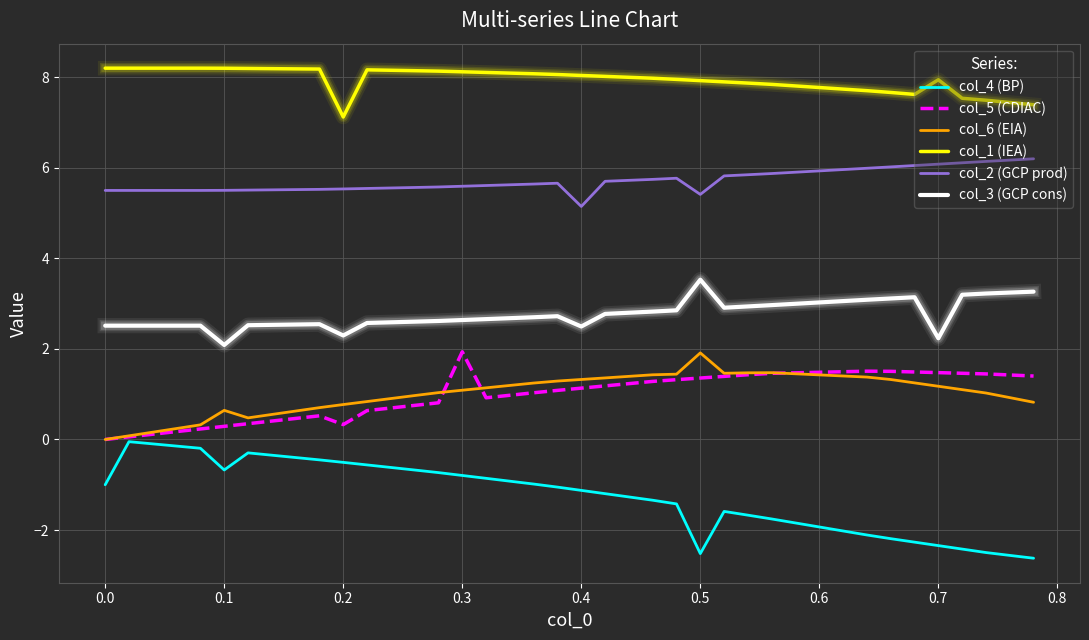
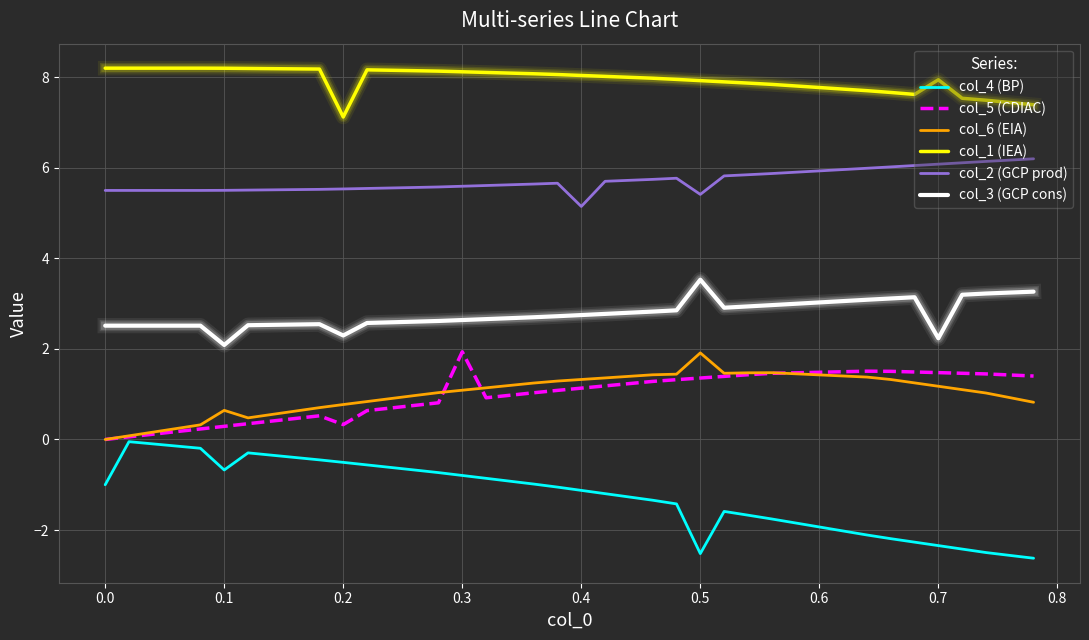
  {
    "col_4 (BP)": {
      "0.0": -1.0,
      "0.1": -0.7,
      "0.2": -0.5,
      "0.3": -0.8,
      "0.4": -1.1,
      "0.5": -2.5,
      "0.6": -1.9,
      "0.7": -2.3
    },
    "col_5 (CDIAC)": {
      "0.1": 0.3,
      "0.2": 0.3,
      "0.3": 1.9,
      "0.4": 1.1,
      "0.5": 1.4,
      "0.6": 1.5,
      "0.7": 1.5
    },
    "col_6 (EIA)": {
      "0.1": 0.6,
      "0.2": 0.8,
      "0.3": 1.1,
      "0.4": 1.3,
      "0.5": 1.9,
      "0.6": 1.4,
      "0.7": 1.2
    },
    "col_1 (IEA)": {
      "0.0": 8.2,
      "0.1": 8.2,
      "0.2": 7.1,
      "0.3": 8.1,
      "0.4": 8.0,
      "0.5": 7.9,
      "0.6": 7.8
    },
    "col_2 (GCP prod)": {
      "0.0": 5.5,
      "0.1": 5.5,
      "0.2": 5.5,
      "0.3": 5.6,
      "0.4": 5.1,
      "0.5": 5.4,
      "0.6": 5.9
    },
    "col_3 (GCP cons)": {
      "0.0": 2.5,
      "0.1": 2.1,
      "0.2": 2.3,
      "0.3": 2.6,
-     "0.4": 2.5,
+     "0.4": 2.7,
      "0.5": 3.5,
      "0.6": 3.0,
      "0.7": 2.2
    }
  }
